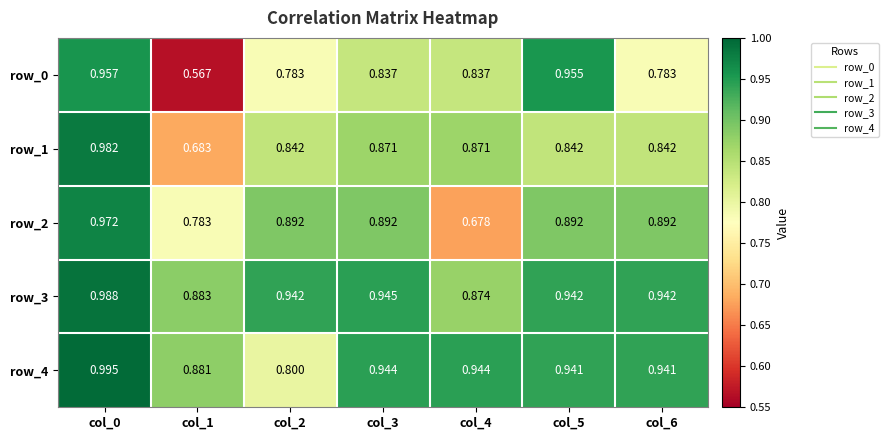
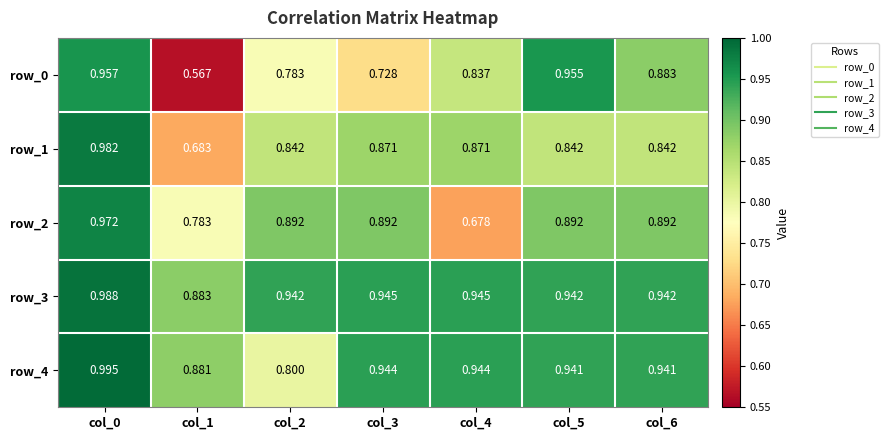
  {
    "row_0": {
      "col_0": 0.957,
      "col_1": 0.567,
      "col_2": 0.783,
-     "col_3": 0.837,
+     "col_3": 0.728,
      "col_4": 0.837,
      "col_5": 0.955,
-     "col_6": 0.783
+     "col_6": 0.883
    },
    "row_1": {
      "col_0": 0.982,
      "col_1": 0.683,
      "col_2": 0.842,
      "col_3": 0.871,
      "col_4": 0.871,
      "col_5": 0.842,
      "col_6": 0.842
    },
    "row_2": {
      "col_0": 0.972,
      "col_1": 0.783,
      "col_2": 0.892,
      "col_3": 0.892,
      "col_4": 0.678,
      "col_5": 0.892,
      "col_6": 0.892
    },
    "row_3": {
      "col_0": 0.988,
      "col_1": 0.883,
      "col_2": 0.942,
      "col_3": 0.945,
-     "col_4": 0.874,
+     "col_4": 0.945,
      "col_5": 0.942,
      "col_6": 0.942
    },
    "row_4": {
      "col_0": 0.995,
      "col_1": 0.881,
      "col_2": 0.800,
      "col_3": 0.944,
      "col_4": 0.944,
      "col_5": 0.941,
      "col_6": 0.941
    }
  }
